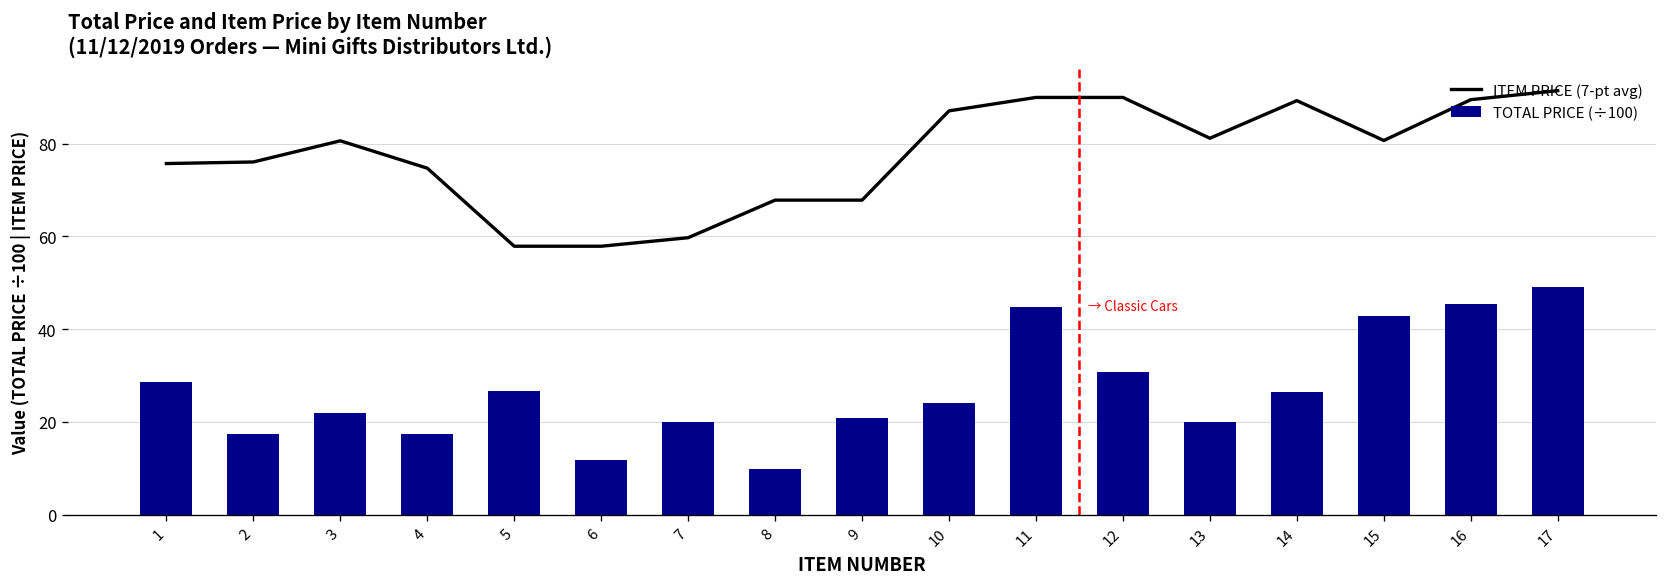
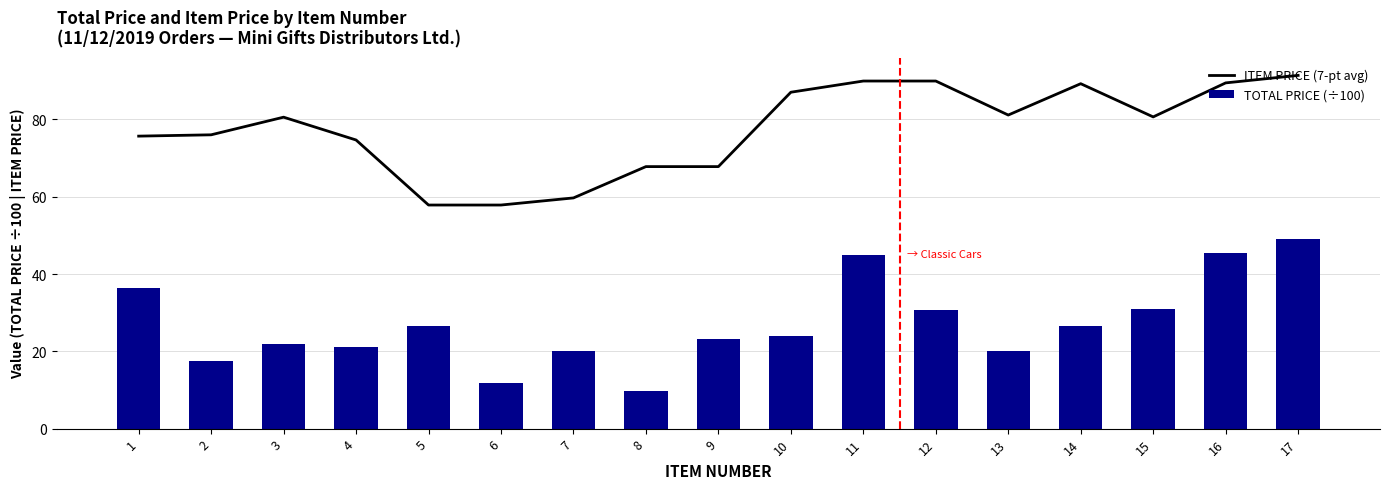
  {
    "TOTAL PRICE (÷100)": {
-     "1": 28,
+     "1": 36,
      "2": 17,
      "3": 22,
-     "4": 17,
+     "4": 21,
      "5": 27,
      "6": 12,
      "7": 20,
      "8": 10,
-     "9": 21,
+     "9": 23,
      "10": 24,
      "11": 45,
      "12": 31,
      "13": 20,
      "14": 26,
-     "15": 43,
+     "15": 31,
      "16": 45,
      "17": 49
    },
    "ITEM PRICE (7-pt avg)": {
      "1": 76,
      "2": 76,
      "3": 81,
      "4": 75,
      "5": 58,
      "6": 58,
      "7": 60,
      "8": 68,
      "9": 68,
      "10": 87,
      "11": 90,
      "12": 90,
      "13": 81,
      "14": 89,
      "15": 81,
      "16": 89,
      "17": 91
    }
  }
